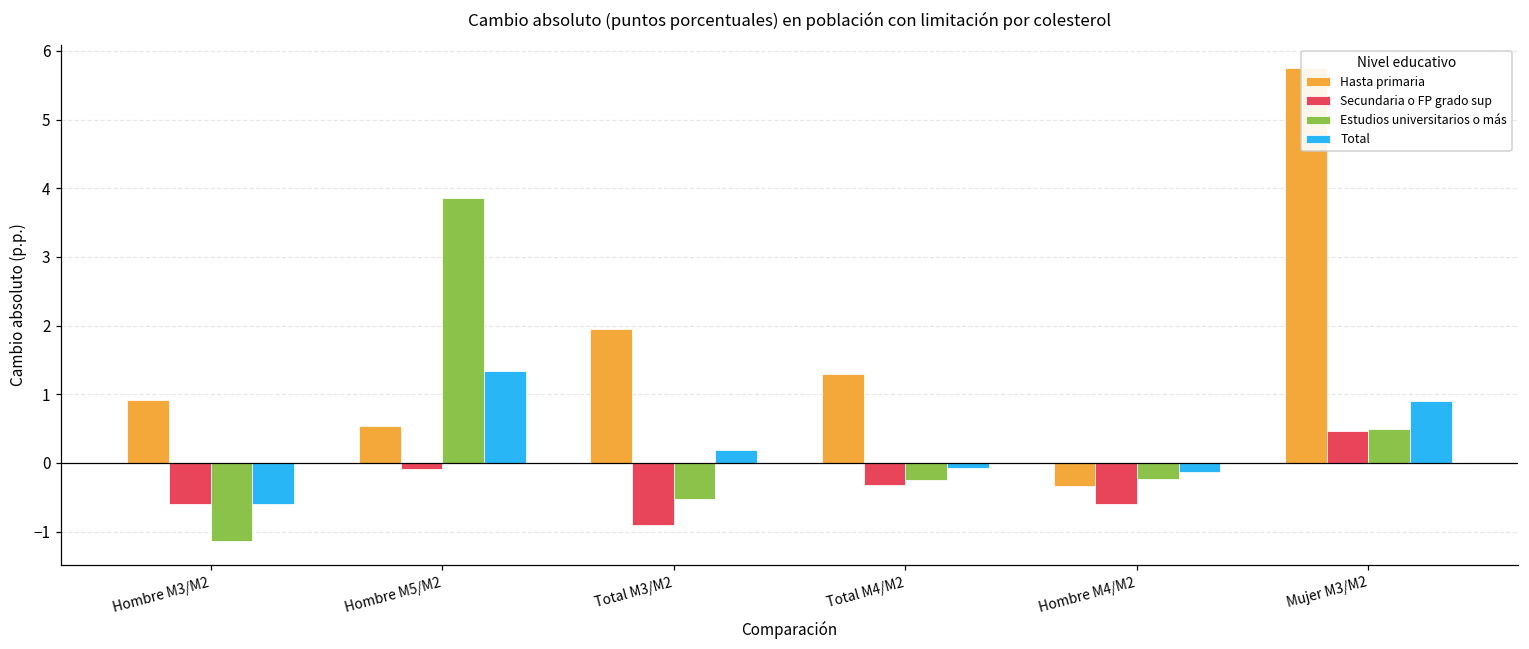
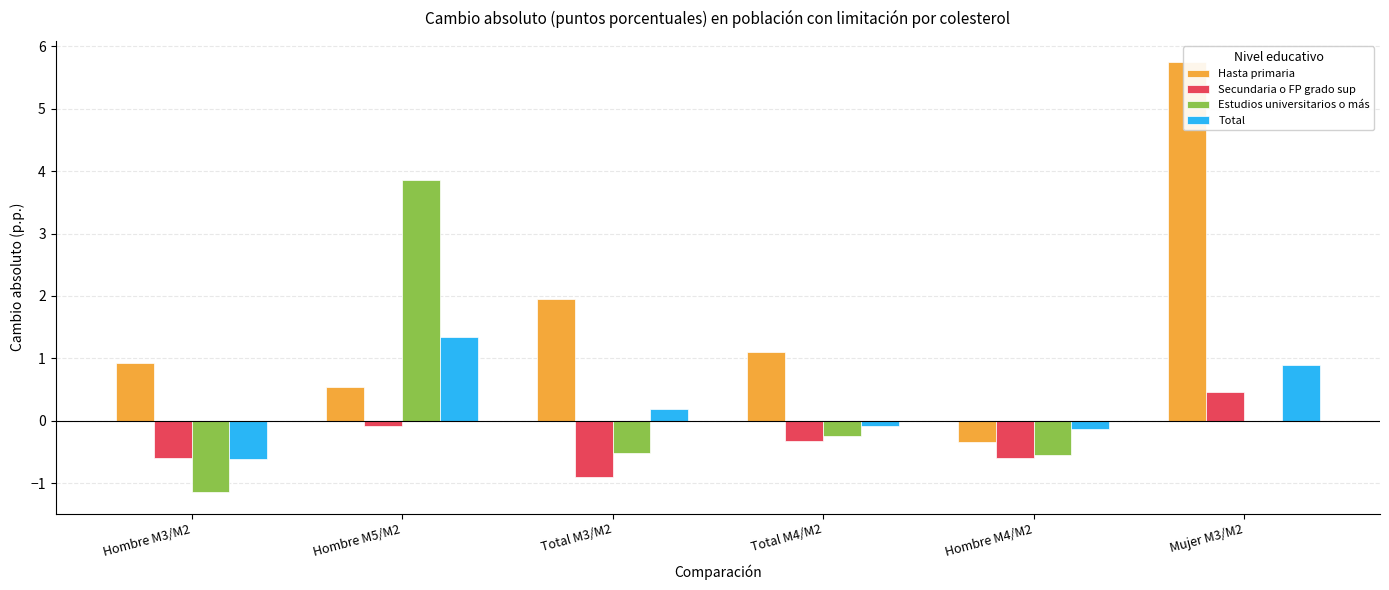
  {
    "Hasta primaria": {
      "Hombre M3/M2": 0.9,
      "Hombre M5/M2": 0.5,
      "Total M3/M2": 2.0,
-     "Total M4/M2": 1.3,
+     "Total M4/M2": 1.1,
      "Hombre M4/M2": -0.3
    },
    "Secundaria o FP grado sup": {
      "Hombre M3/M2": -0.6,
      "Hombre M5/M2": -0.1,
      "Total M3/M2": -0.9,
      "Total M4/M2": -0.3,
      "Hombre M4/M2": -0.6,
      "Mujer M3/M2": 0.5
    },
    "Estudios universitarios o más": {
      "Hombre M3/M2": -1.1,
      "Hombre M5/M2": 3.9,
      "Total M3/M2": -0.5,
      "Total M4/M2": -0.2,
-     "Hombre M4/M2": -0.2,
-     "Mujer M3/M2": 0.5
+     "Hombre M4/M2": -0.6,
+     "Mujer M3/M2": 0.0
    },
    "Total": {
      "Hombre M3/M2": -0.6,
      "Hombre M5/M2": 1.3,
      "Total M3/M2": 0.2,
      "Total M4/M2": -0.1,
      "Hombre M4/M2": -0.1,
      "Mujer M3/M2": 0.9
    }
  }
